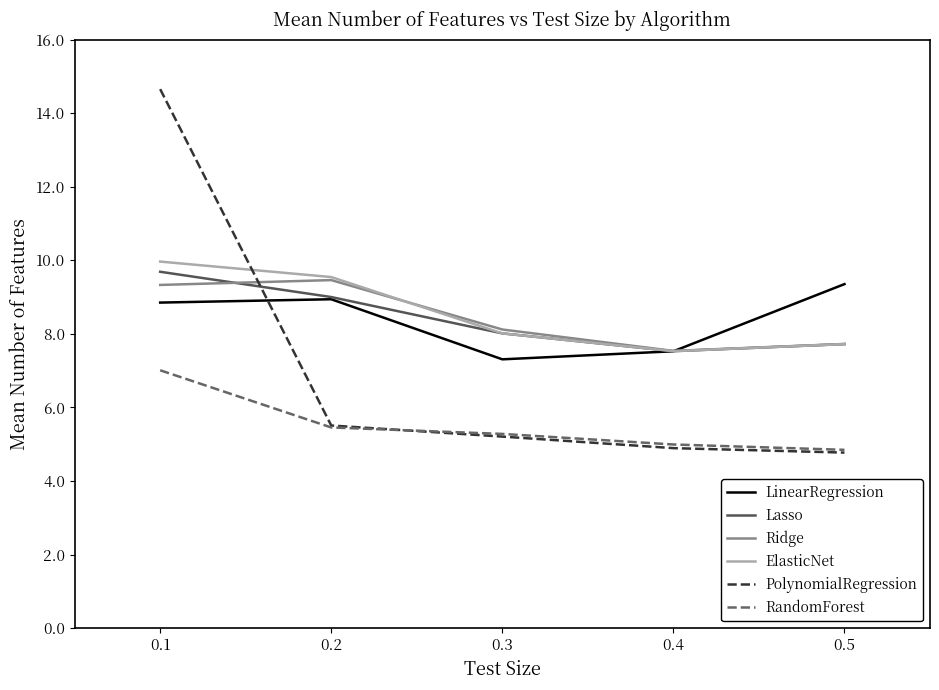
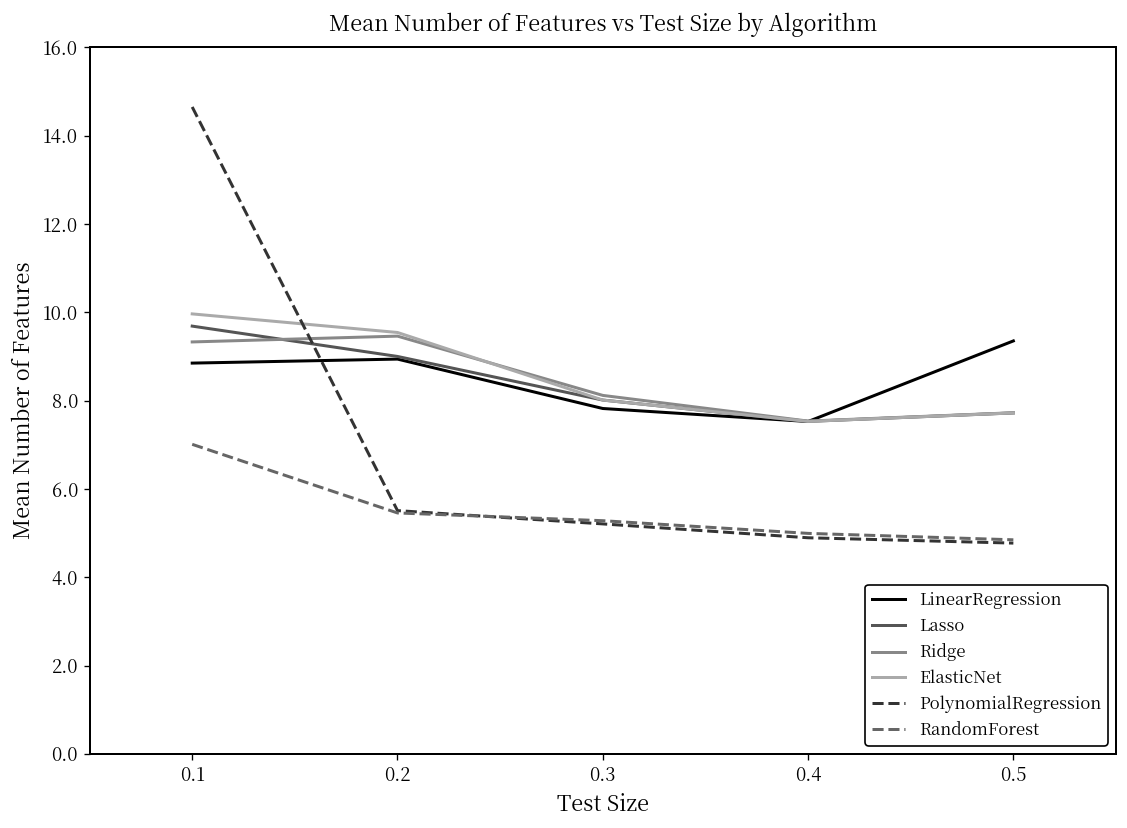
  {
    "LinearRegression": {
      "0.1": 8.9,
-     "0.3": 7.3,
+     "0.3": 7.8,
      "0.5": 9.4
    }
  }
